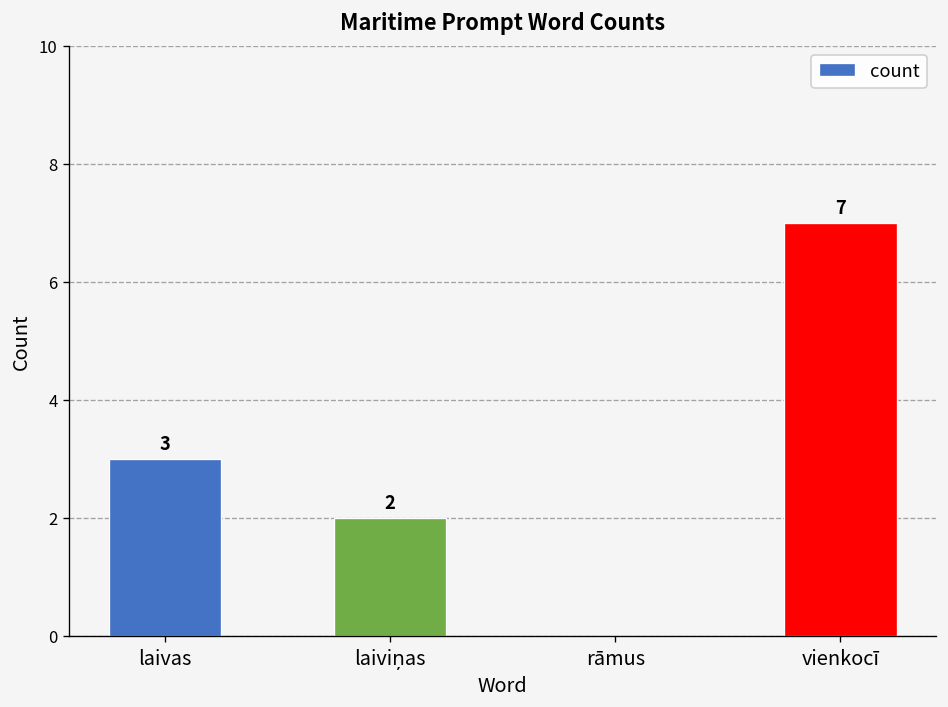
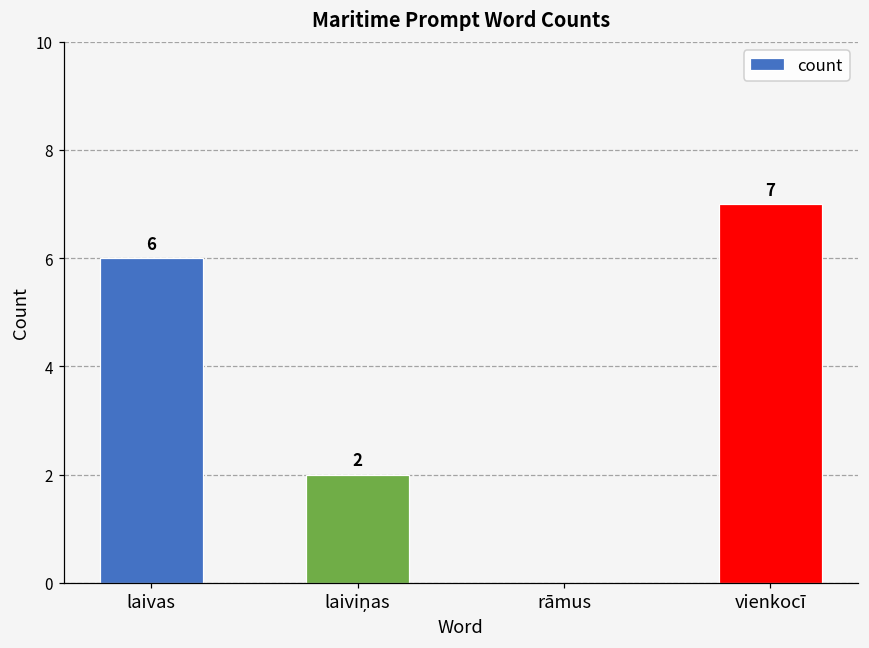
  {
-   "laivas": 3,
+   "laivas": 6,
    "laiviņas": 2,
    "vienkocī": 7
  }
